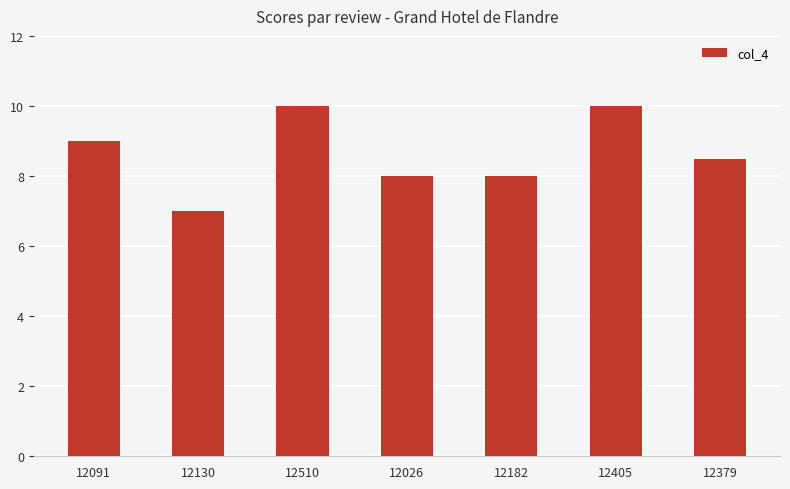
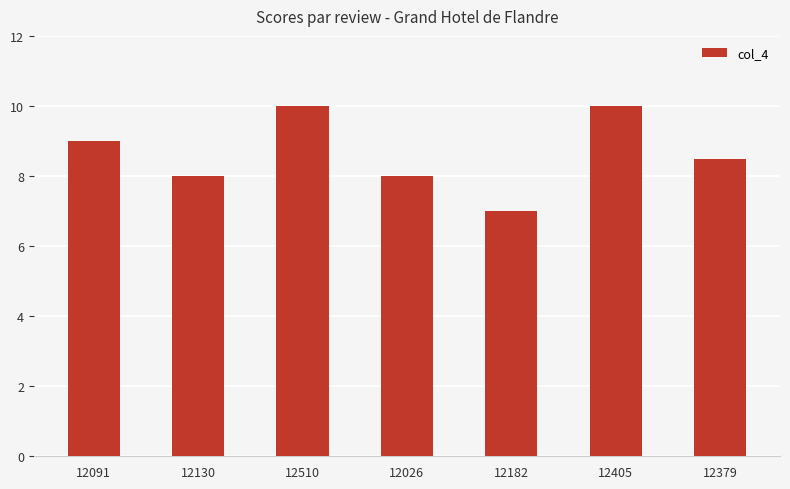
  {
    "12091": 9,
-   "12130": 7,
+   "12130": 8,
    "12510": 10,
    "12026": 8,
-   "12182": 8,
+   "12182": 7,
    "12405": 10,
    "12379": 8.5
  }
